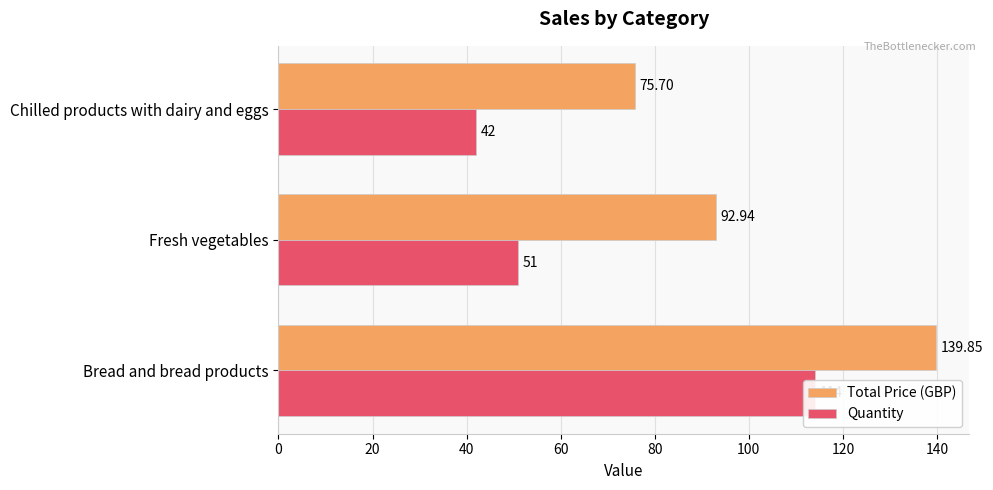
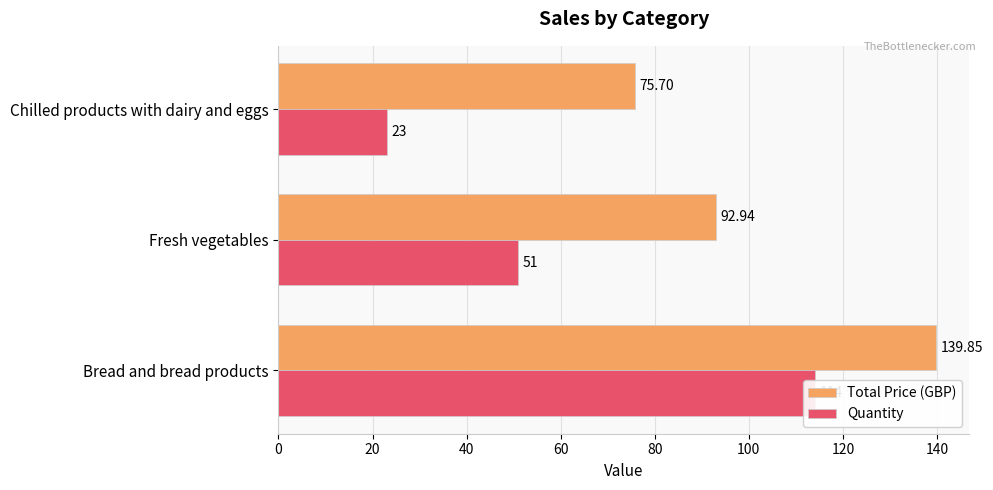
  {
    "Total Price (GBP)": {
      "Chilled products with dairy and eggs": 75.70,
      "Fresh vegetables": 92.94,
      "Bread and bread products": 139.85
    },
    "Quantity": {
-     "Chilled products with dairy and eggs": 42,
+     "Chilled products with dairy and eggs": 23,
      "Fresh vegetables": 51
    }
  }
